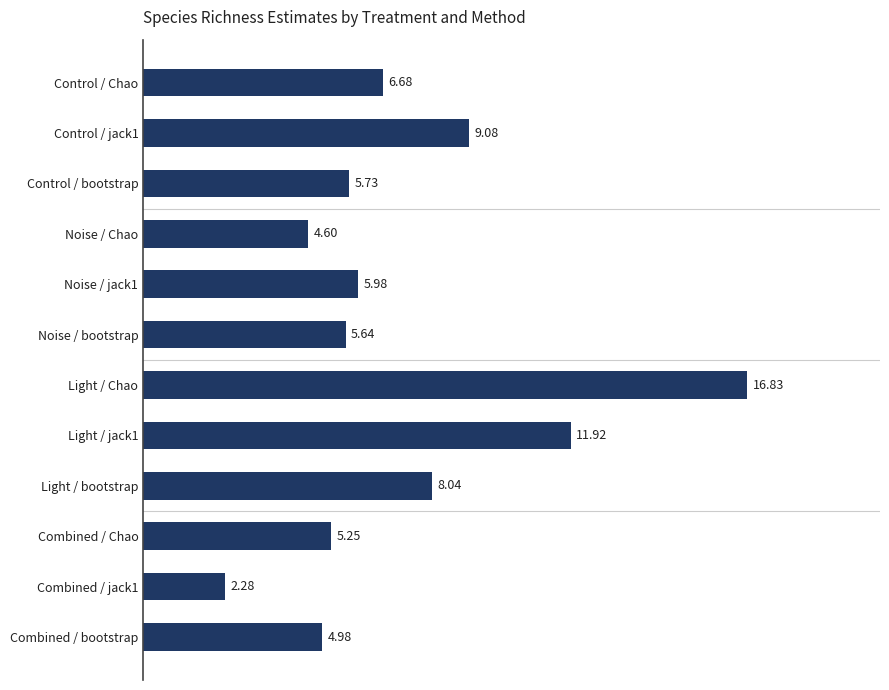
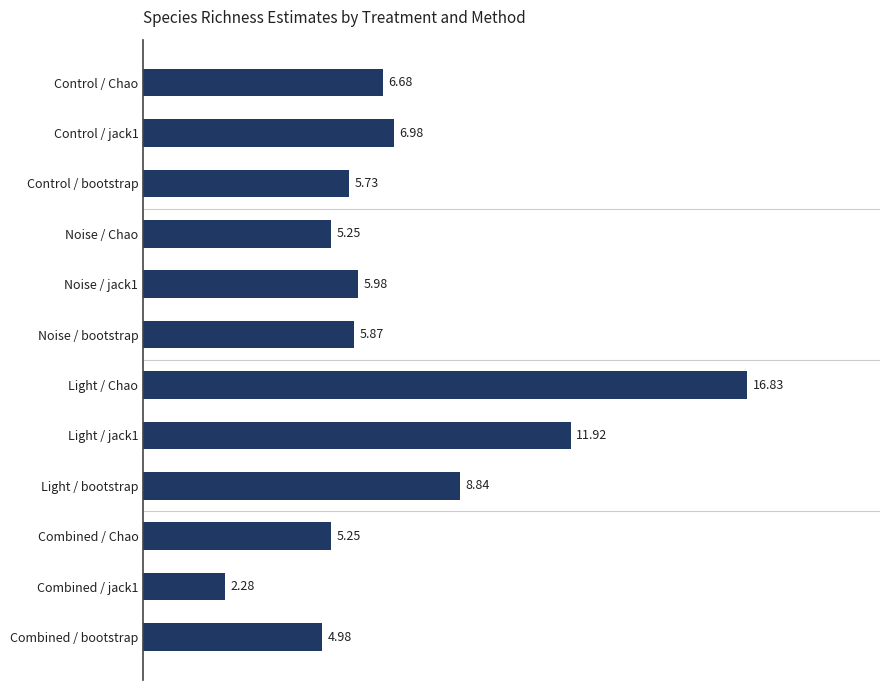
  {
    "Control / Chao": 6.68,
-   "Control / jack1": 9.08,
+   "Control / jack1": 6.98,
    "Control / bootstrap": 5.73,
-   "Noise / Chao": 4.60,
+   "Noise / Chao": 5.25,
    "Noise / jack1": 5.98,
-   "Noise / bootstrap": 5.64,
+   "Noise / bootstrap": 5.87,
    "Light / Chao": 16.83,
    "Light / jack1": 11.92,
-   "Light / bootstrap": 8.04,
+   "Light / bootstrap": 8.84,
    "Combined / Chao": 5.25,
    "Combined / jack1": 2.28,
    "Combined / bootstrap": 4.98
  }
